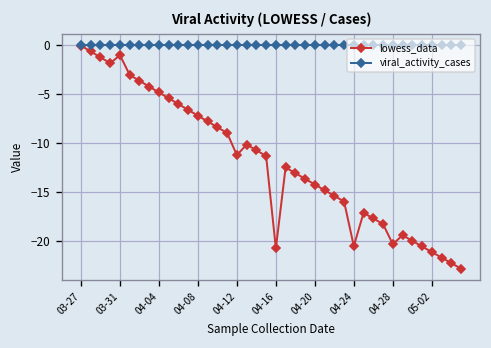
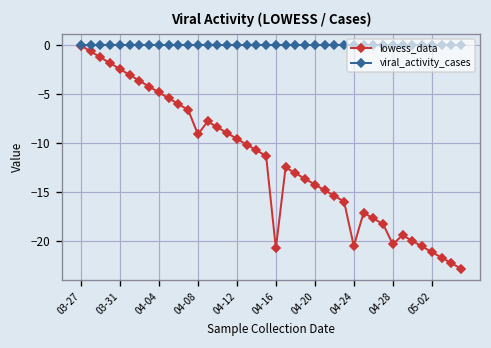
  {
    "lowess_data": {
-     "03-31": -1,
+     "03-31": -2,
      "04-04": -5,
-     "04-08": -7,
-     "04-12": -11,
+     "04-08": -9,
+     "04-12": -10,
      "04-16": -21,
      "04-20": -14,
      "04-24": -21,
      "04-28": -20,
      "05-02": -21
    },
    "viral_activity_cases": {
      "03-31": 0,
      "04-04": 0,
      "04-08": 0,
      "04-12": 0,
      "04-16": 0,
      "04-20": 0
    }
  }
